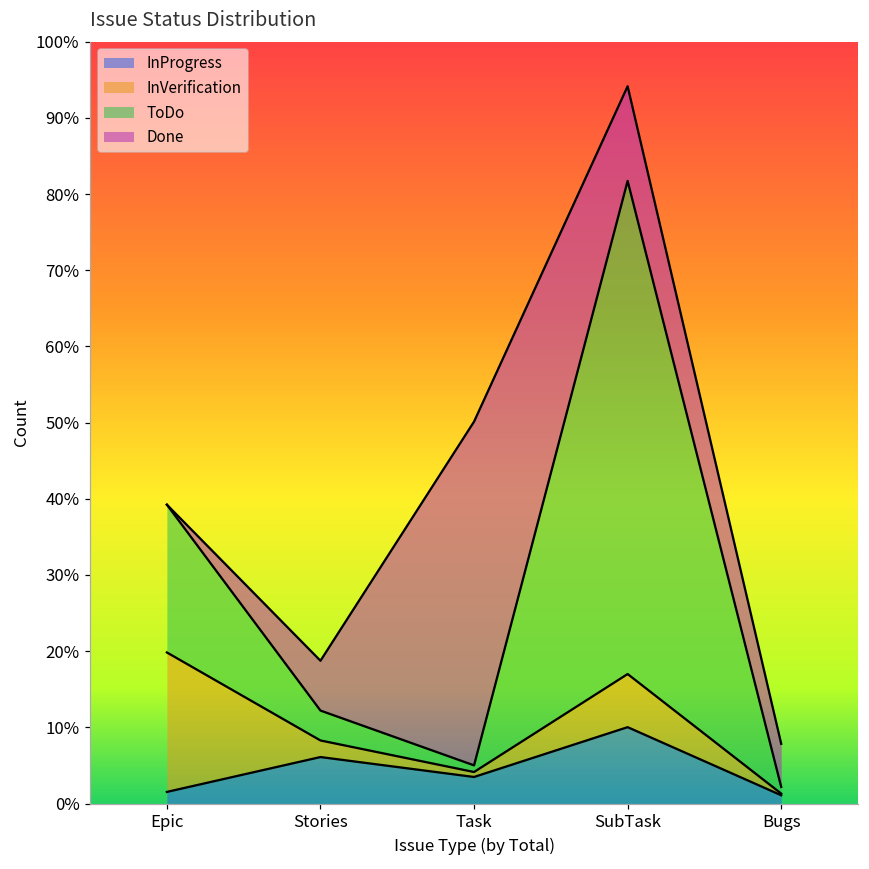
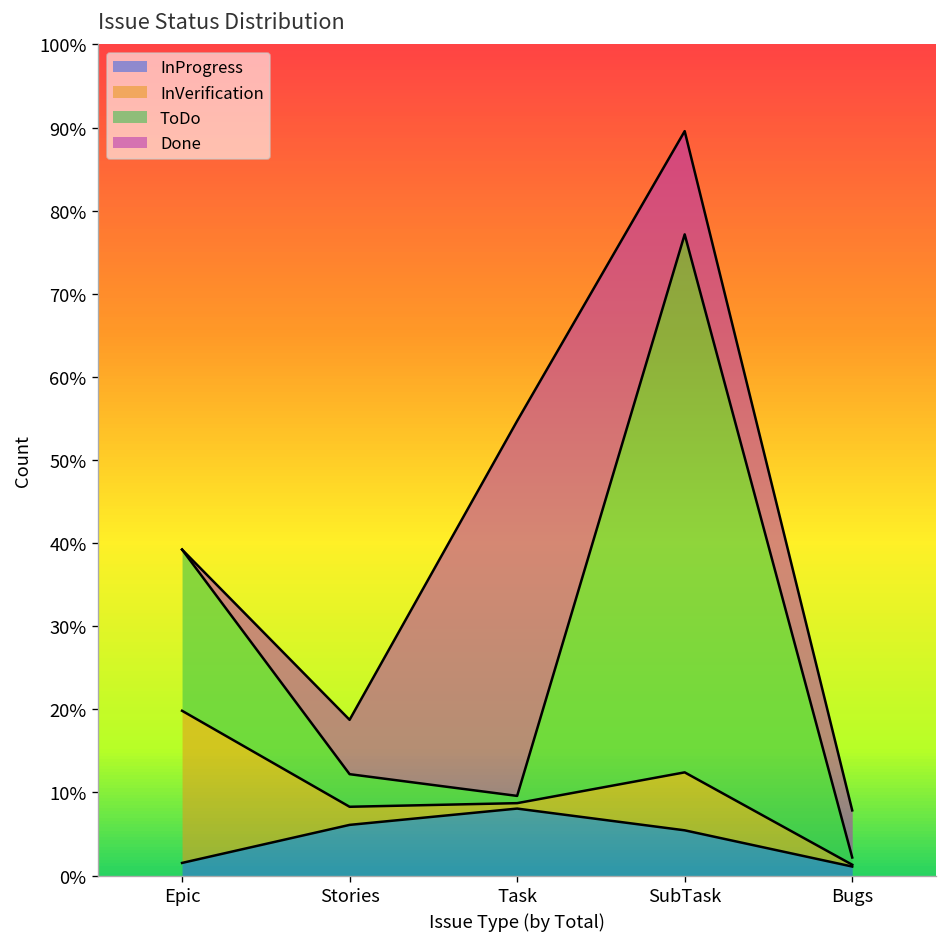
  {
    "InProgress": {
      "Epic": "2%",
      "Stories": "6%",
-     "Task": "3%",
-     "SubTask": "10%"
+     "Task": "8%",
+     "SubTask": "5%"
    },
    "InVerification": {
      "Epic": "18%",
      "Stories": "2%",
      "Task": "1%",
      "SubTask": "7%"
    },
    "ToDo": {
      "Stories": "4%",
      "Task": "1%",
      "SubTask": "65%",
      "Bugs": "1%"
    },
    "Done": {
      "Stories": "7%",
      "Task": "45%",
      "SubTask": "12%",
      "Bugs": "6%"
    }
  }
